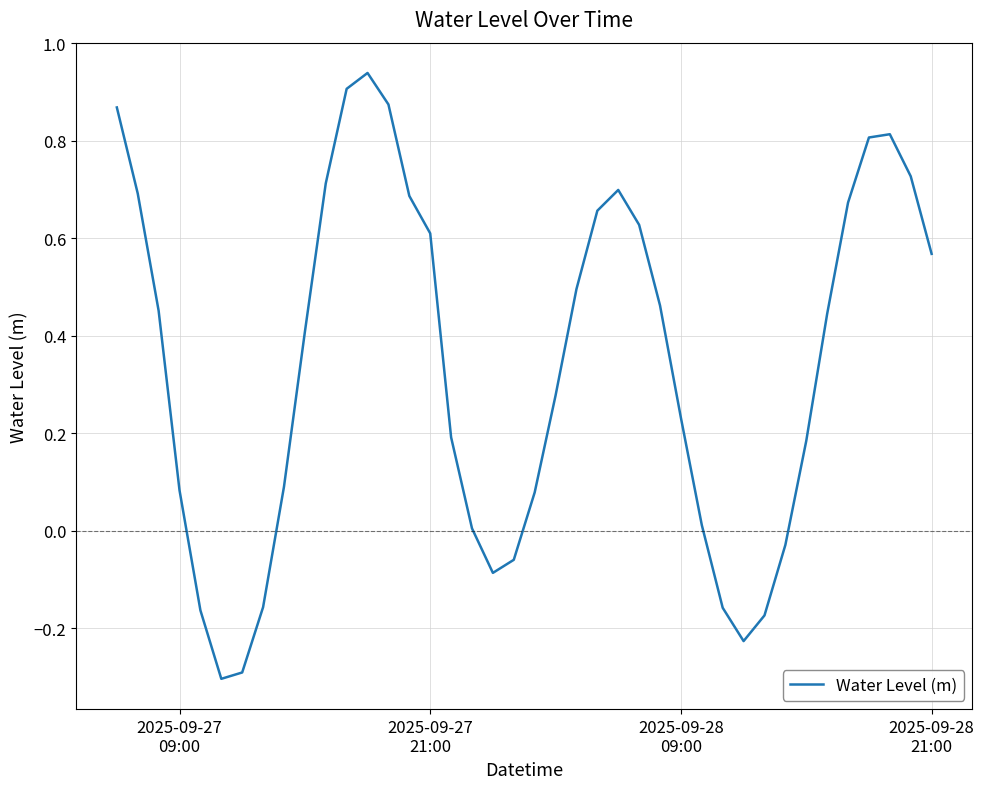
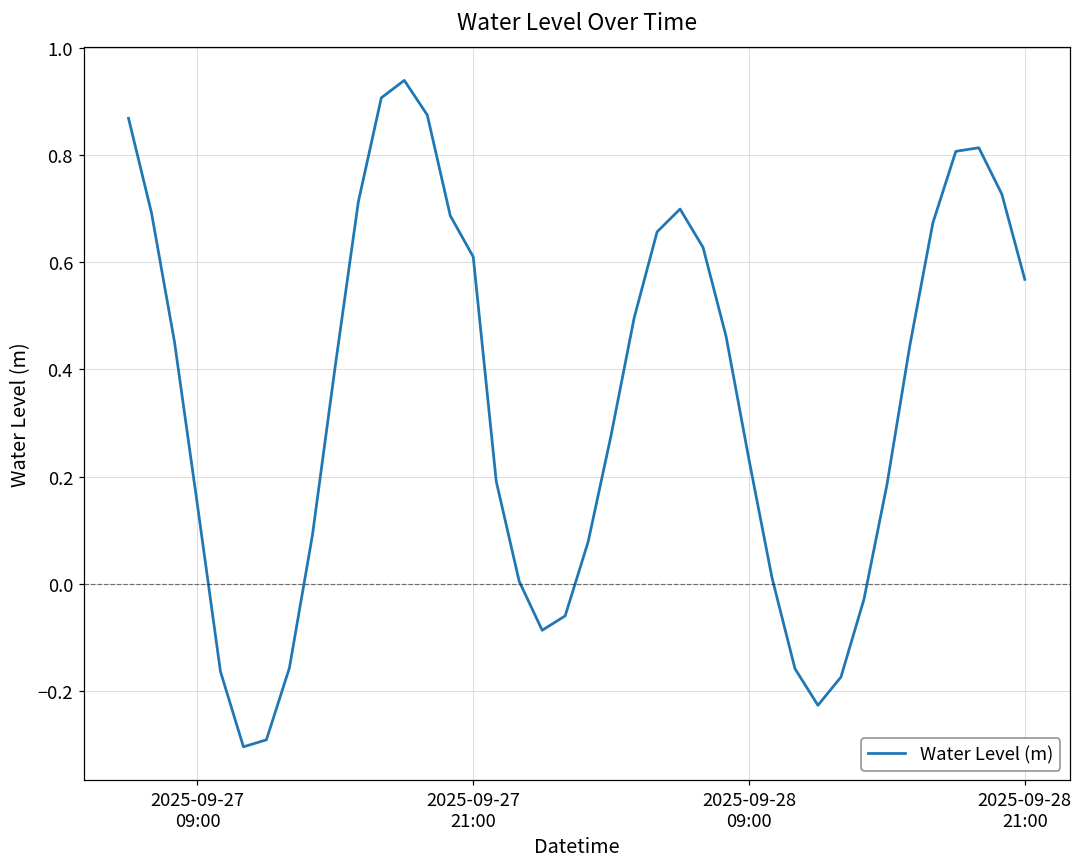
  {
-   "2025-09-27 09:00": 0.08,
+   "2025-09-27 09:00": 0.15,
    "2025-09-27 21:00": 0.61,
    "2025-09-28 09:00": 0.23,
    "2025-09-28 21:00": 0.57
  }
